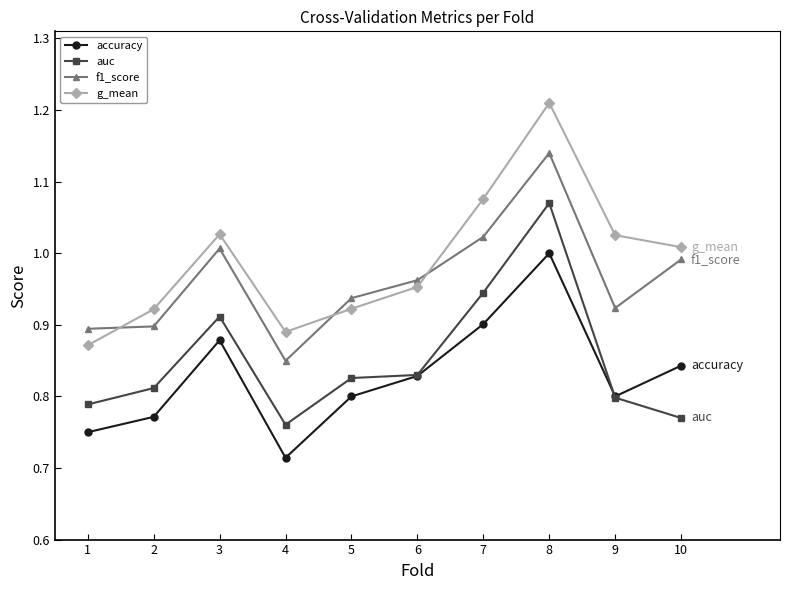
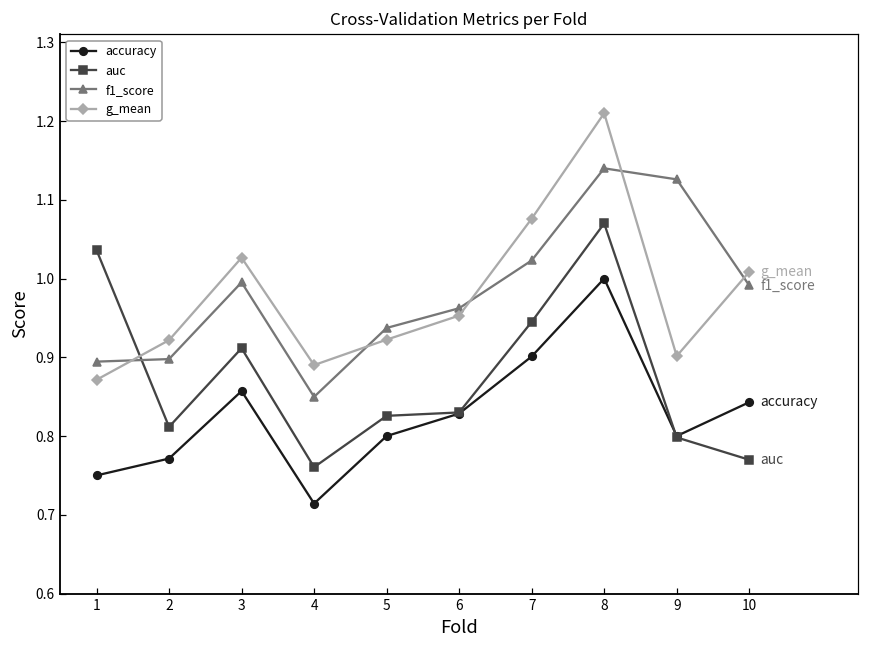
  {
    "accuracy": {
      "1": 0.75,
      "2": 0.77,
-     "3": 0.88,
+     "3": 0.86,
      "4": 0.71,
      "5": 0.80,
      "7": 0.90,
      "8": 1.00,
      "10": 0.84
    },
    "auc": {
-     "1": 0.79,
+     "1": 1.04,
      "2": 0.81,
      "3": 0.91,
      "4": 0.76,
      "5": 0.83,
      "7": 0.95,
      "8": 1.07,
      "10": 0.77
    },
    "f1_score": {
      "1": 0.89,
      "2": 0.90,
-     "3": 1.01,
+     "3": 1.00,
      "4": 0.85,
      "5": 0.94,
      "6": 0.96,
      "7": 1.02,
      "8": 1.14,
-     "9": 0.92,
+     "9": 1.13,
      "10": 0.99
    },
    "g_mean": {
      "1": 0.87,
      "2": 0.92,
      "3": 1.03,
      "4": 0.89,
      "5": 0.92,
      "6": 0.95,
      "7": 1.08,
      "8": 1.21,
-     "9": 1.03,
+     "9": 0.90,
      "10": 1.01
    }
  }
